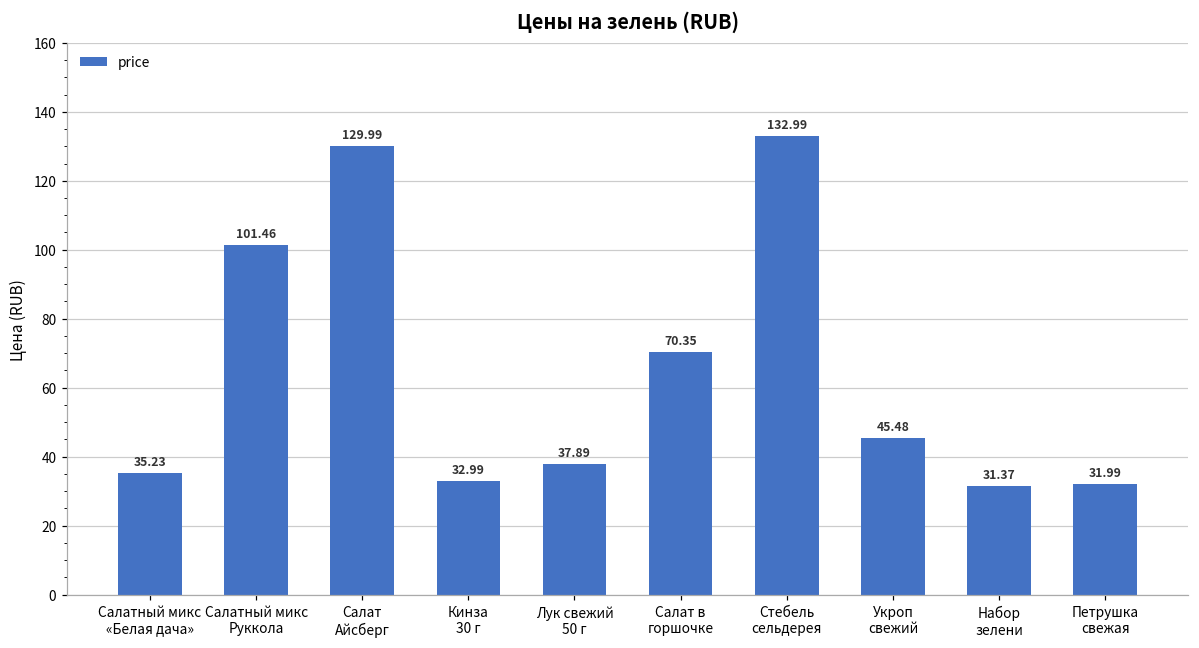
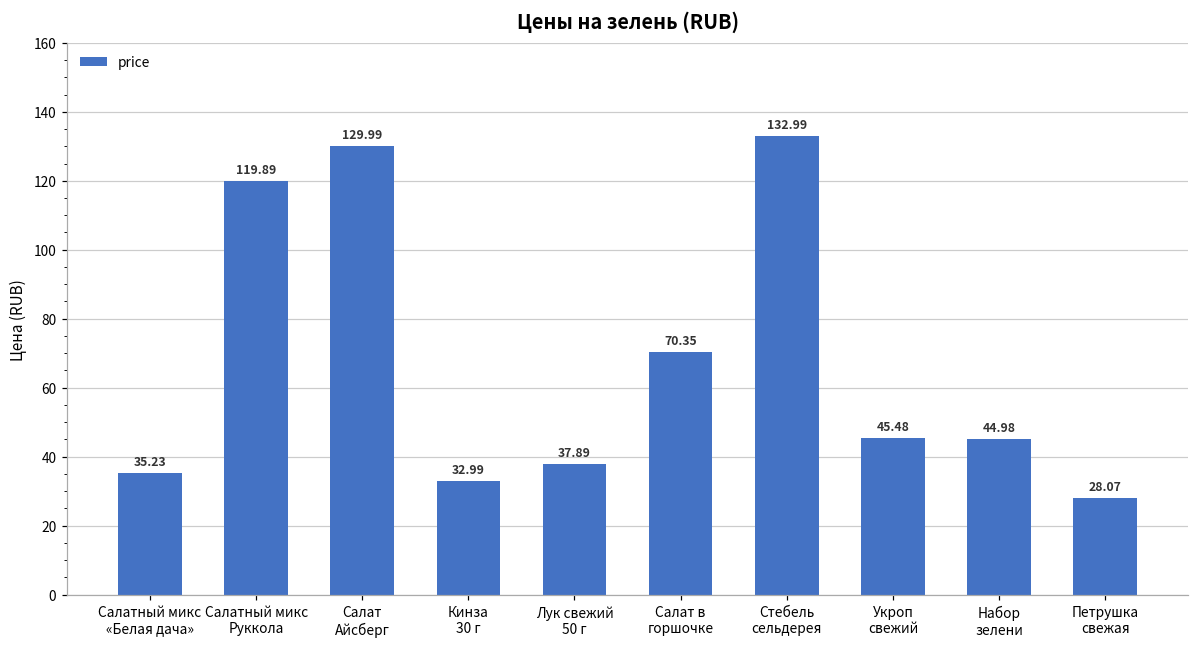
  {
    "Салатный микс «Белая дача»": 35.23,
-   "Салатный микс Руккола": 101.46,
+   "Салатный микс Руккола": 119.89,
    "Салат Айсберг": 129.99,
    "Кинза 30 г": 32.99,
    "Лук свежий 50 г": 37.89,
    "Салат в горшочке": 70.35,
    "Стебель сельдерея": 132.99,
    "Укроп свежий": 45.48,
-   "Набор зелени": 31.37,
-   "Петрушка свежая": 31.99
+   "Набор зелени": 44.98,
+   "Петрушка свежая": 28.07
  }
